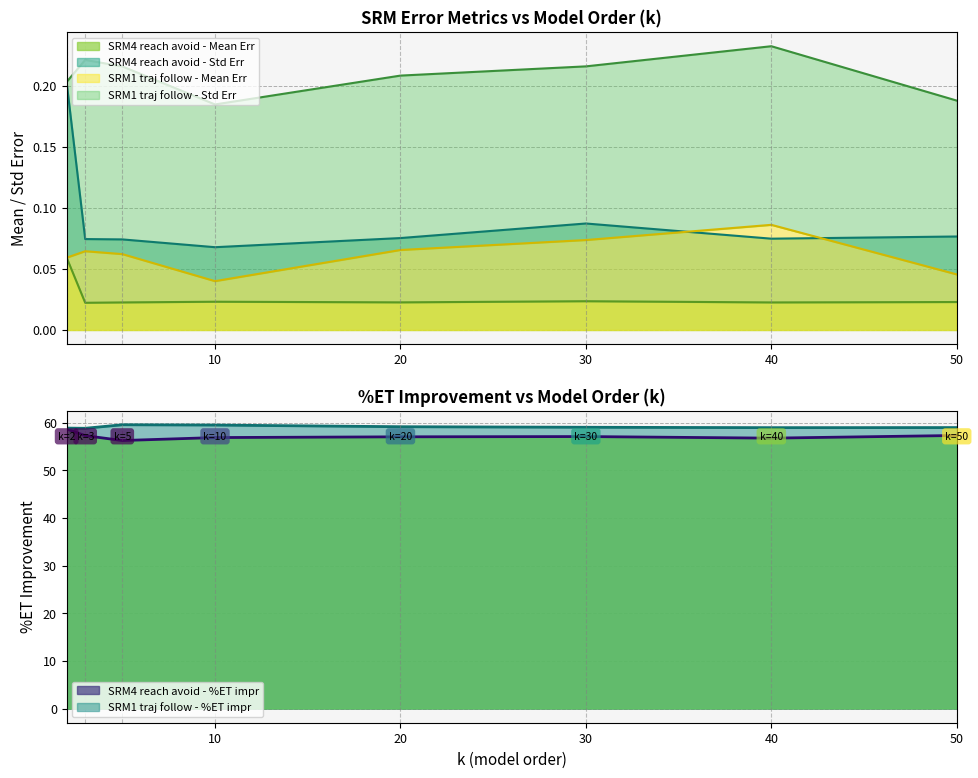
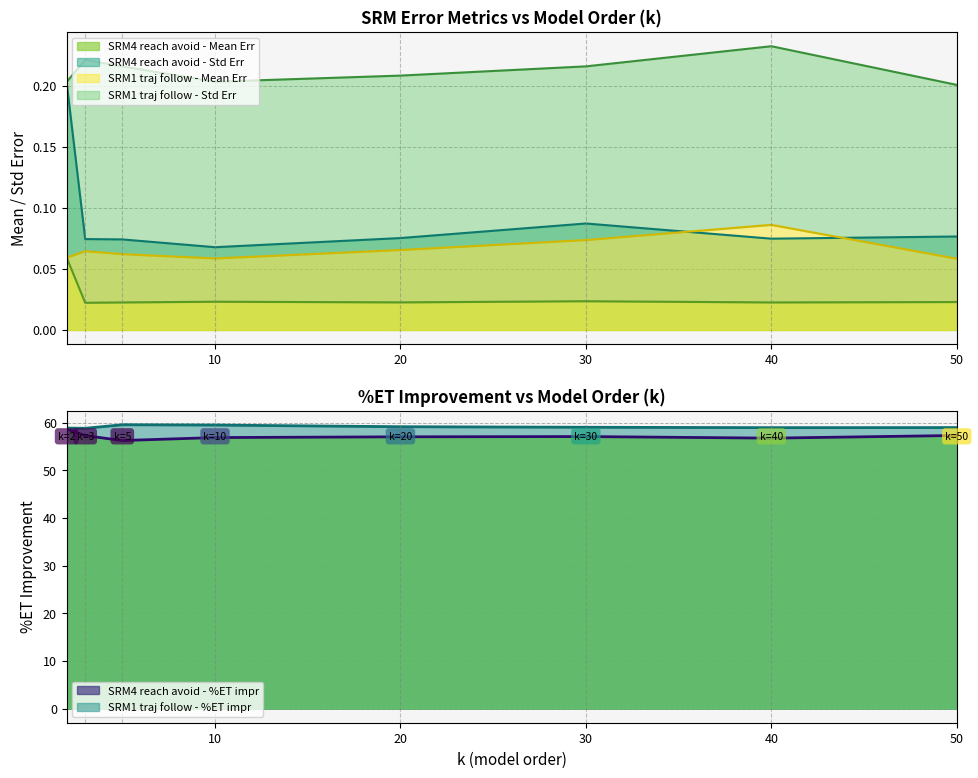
  {
    "SRM Error Metrics vs Model Order (k)": {
      "SRM4 reach avoid - Std Err": {
        "10": 0.045,
        "20": 0.053,
        "30": 0.064,
        "40": 0.052,
        "50": 0.054
      },
      "SRM1 traj follow - Mean Err": {
-       "10": 0.040,
+       "10": 0.059,
        "20": 0.065,
        "30": 0.074,
        "40": 0.086,
-       "50": 0.045
+       "50": 0.058
      }
    },
    "%ET Improvement vs Model Order (k)": {
      "SRM1 traj follow - %ET impr": {
        "10": 60,
        "20": 59,
        "30": 59,
        "40": 59,
        "50": 59
      }
    }
  }
